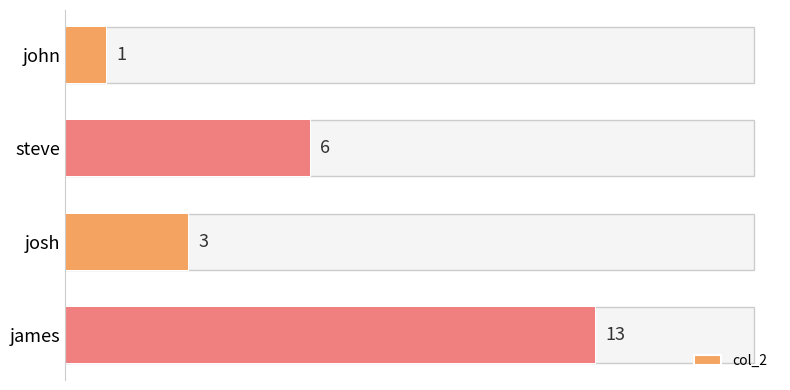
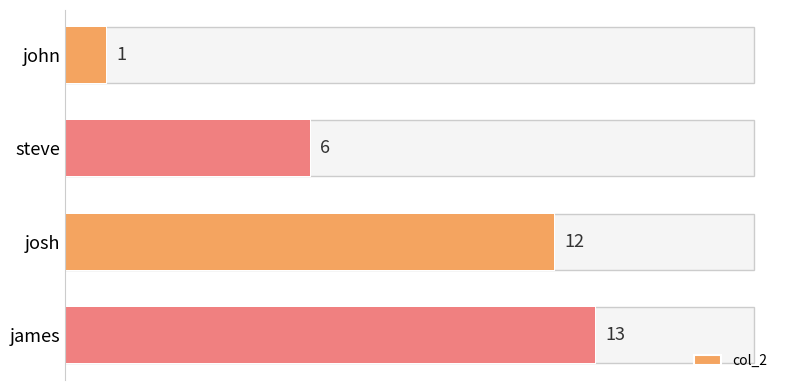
  {
    "john": 1,
    "steve": 6,
-   "josh": 3,
+   "josh": 12,
    "james": 13
  }
